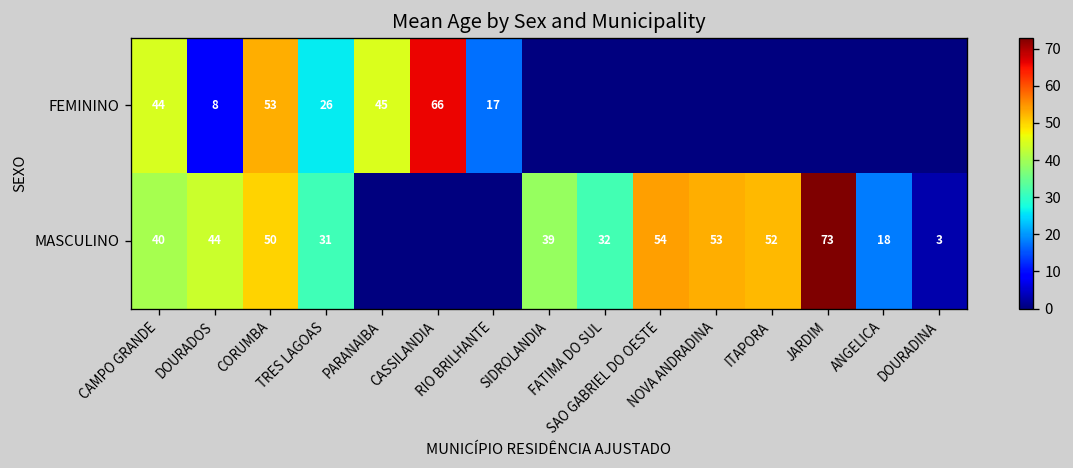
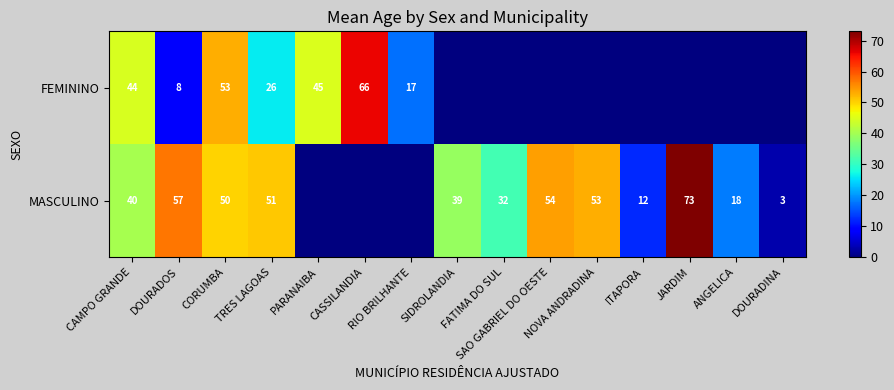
  {
    "FEMININO": {
      "CAMPO GRANDE": 44,
      "DOURADOS": 8,
      "CORUMBA": 53,
      "TRES LAGOAS": 26,
      "PARANAIBA": 45,
      "CASSILANDIA": 66,
      "RIO BRILHANTE": 17
    },
    "MASCULINO": {
      "CAMPO GRANDE": 40,
-     "DOURADOS": 44,
+     "DOURADOS": 57,
      "CORUMBA": 50,
-     "TRES LAGOAS": 31,
+     "TRES LAGOAS": 51,
      "SIDROLANDIA": 39,
      "FATIMA DO SUL": 32,
      "SAO GABRIEL DO OESTE": 54,
      "NOVA ANDRADINA": 53,
-     "ITAPORA": 52,
+     "ITAPORA": 12,
      "JARDIM": 73,
      "ANGELICA": 18,
      "DOURADINA": 3
    }
  }
